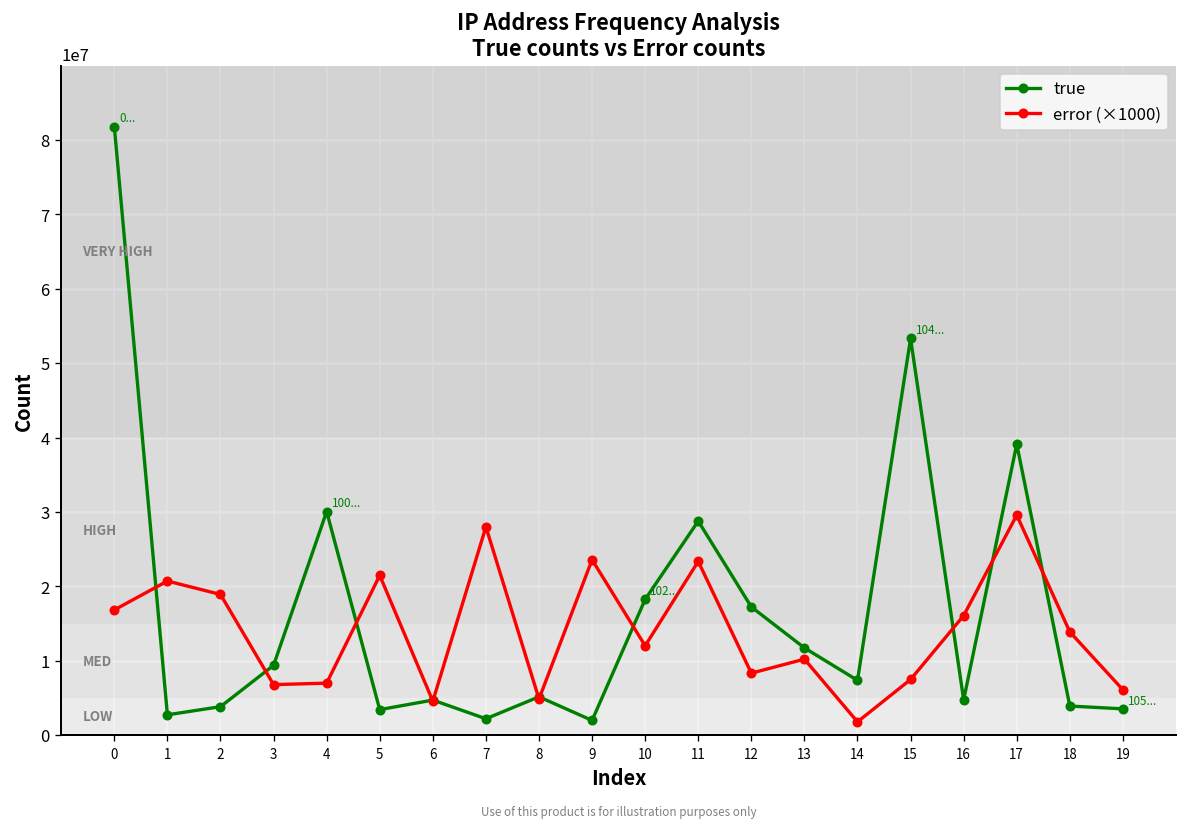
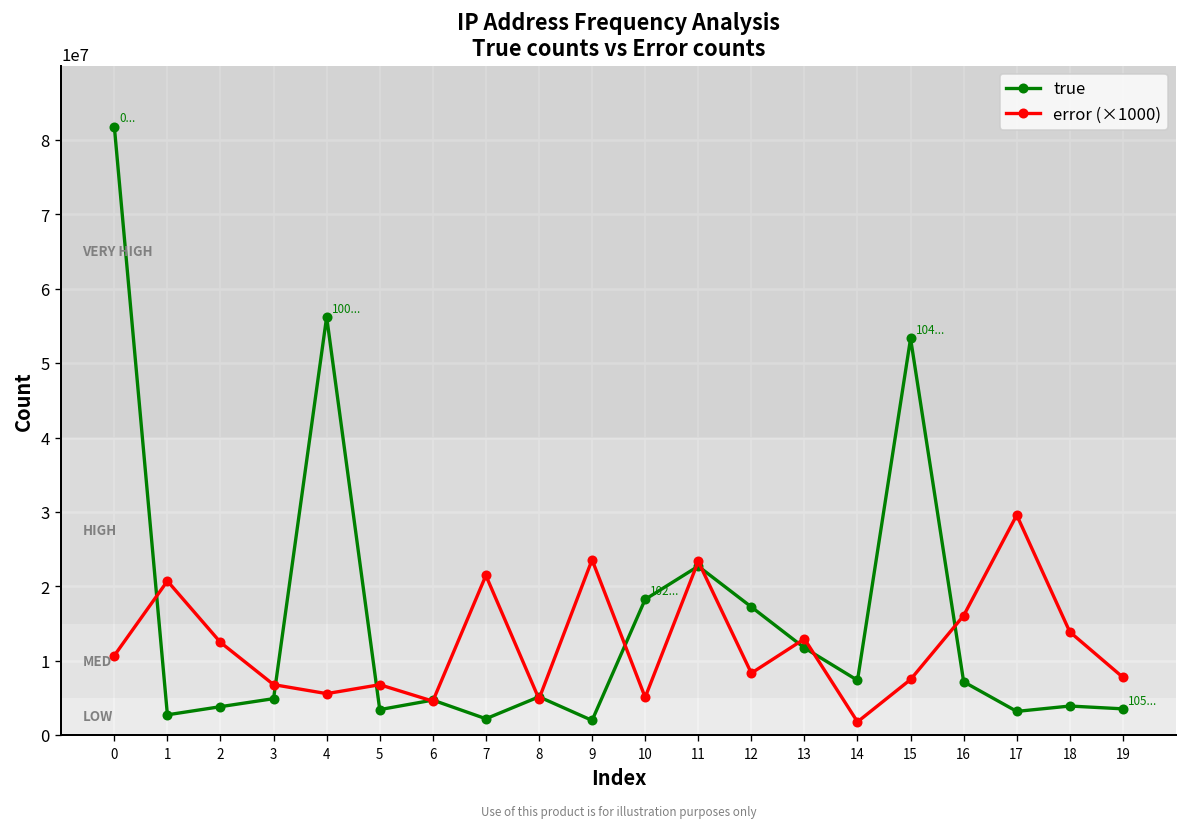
  {
    "true": {
      "1": 3000000,
      "2": 4000000,
-     "3": 9000000,
-     "4": 30000000,
+     "3": 5000000,
+     "4": 56000000,
      "5": 3000000,
      "7": 2000000,
      "9": 2000000,
-     "11": 29000000,
+     "11": 23000000,
      "12": 17000000,
      "13": 12000000,
      "14": 7000000,
-     "16": 5000000,
-     "17": 39000000,
+     "16": 7000000,
+     "17": 3000000,
      "18": 4000000
    },
    "error (×1000)": {
-     "0": 17000000,
+     "0": 11000000,
      "1": 21000000,
-     "2": 19000000,
+     "2": 12000000,
      "3": 7000000,
-     "4": 7000000,
-     "5": 21000000,
-     "7": 28000000,
+     "4": 6000000,
+     "5": 7000000,
+     "7": 21000000,
      "9": 24000000,
-     "10": 12000000,
+     "10": 5000000,
      "11": 23000000,
      "12": 8000000,
-     "13": 10000000,
+     "13": 13000000,
      "14": 2000000,
      "15": 7000000,
      "16": 16000000,
      "17": 30000000,
      "18": 14000000,
-     "19": 6000000
+     "19": 8000000
    }
  }
